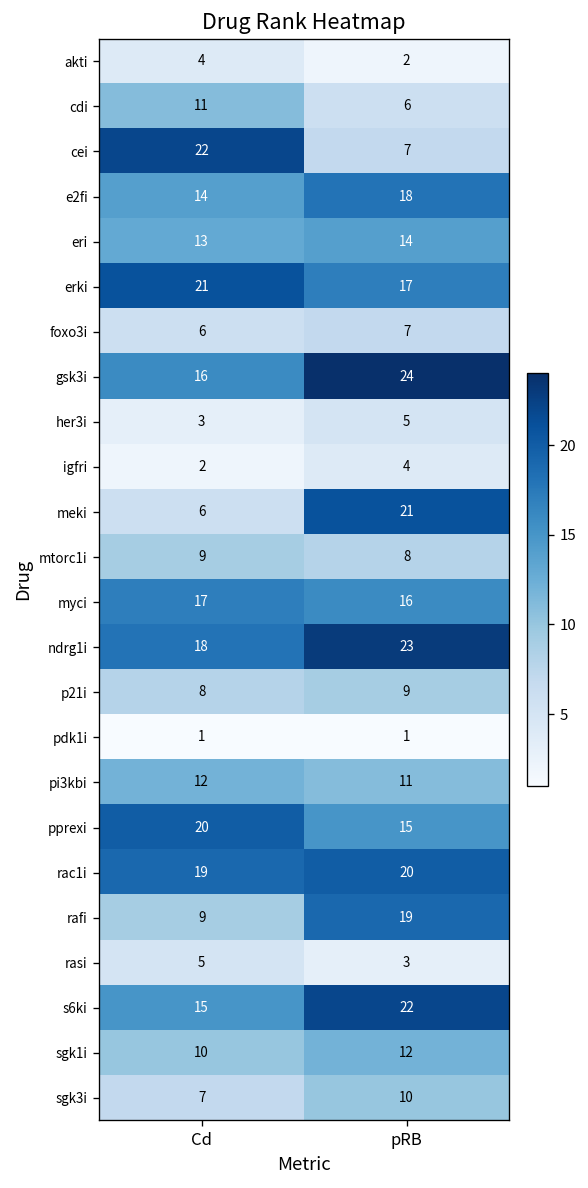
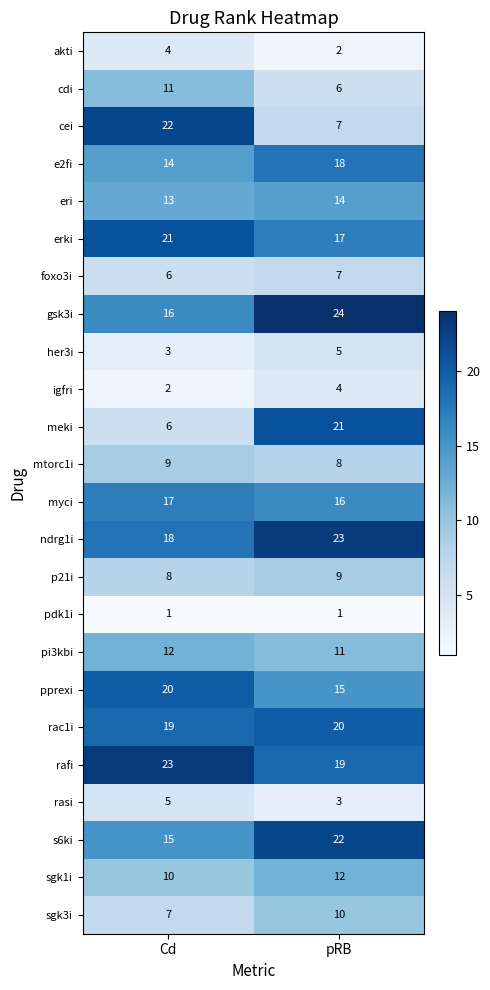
  {
    "akti": {
      "Cd": 4,
      "pRB": 2
    },
    "cdi": {
      "Cd": 11,
      "pRB": 6
    },
    "cei": {
      "Cd": 22,
      "pRB": 7
    },
    "e2fi": {
      "Cd": 14,
      "pRB": 18
    },
    "eri": {
      "Cd": 13,
      "pRB": 14
    },
    "erki": {
      "Cd": 21,
      "pRB": 17
    },
    "foxo3i": {
      "Cd": 6,
      "pRB": 7
    },
    "gsk3i": {
      "Cd": 16,
      "pRB": 24
    },
    "her3i": {
      "Cd": 3,
      "pRB": 5
    },
    "igfri": {
      "Cd": 2,
      "pRB": 4
    },
    "meki": {
      "Cd": 6,
      "pRB": 21
    },
    "mtorc1i": {
      "Cd": 9,
      "pRB": 8
    },
    "myci": {
      "Cd": 17,
      "pRB": 16
    },
    "ndrg1i": {
      "Cd": 18,
      "pRB": 23
    },
    "p21i": {
      "Cd": 8,
      "pRB": 9
    },
    "pdk1i": {
      "Cd": 1,
      "pRB": 1
    },
    "pi3kbi": {
      "Cd": 12,
      "pRB": 11
    },
    "pprexi": {
      "Cd": 20,
      "pRB": 15
    },
    "rac1i": {
      "Cd": 19,
      "pRB": 20
    },
    "rafi": {
-     "Cd": 9,
+     "Cd": 23,
      "pRB": 19
    },
    "rasi": {
      "Cd": 5,
      "pRB": 3
    },
    "s6ki": {
      "Cd": 15,
      "pRB": 22
    },
    "sgk1i": {
      "Cd": 10,
      "pRB": 12
    },
    "sgk3i": {
      "Cd": 7,
      "pRB": 10
    }
  }
